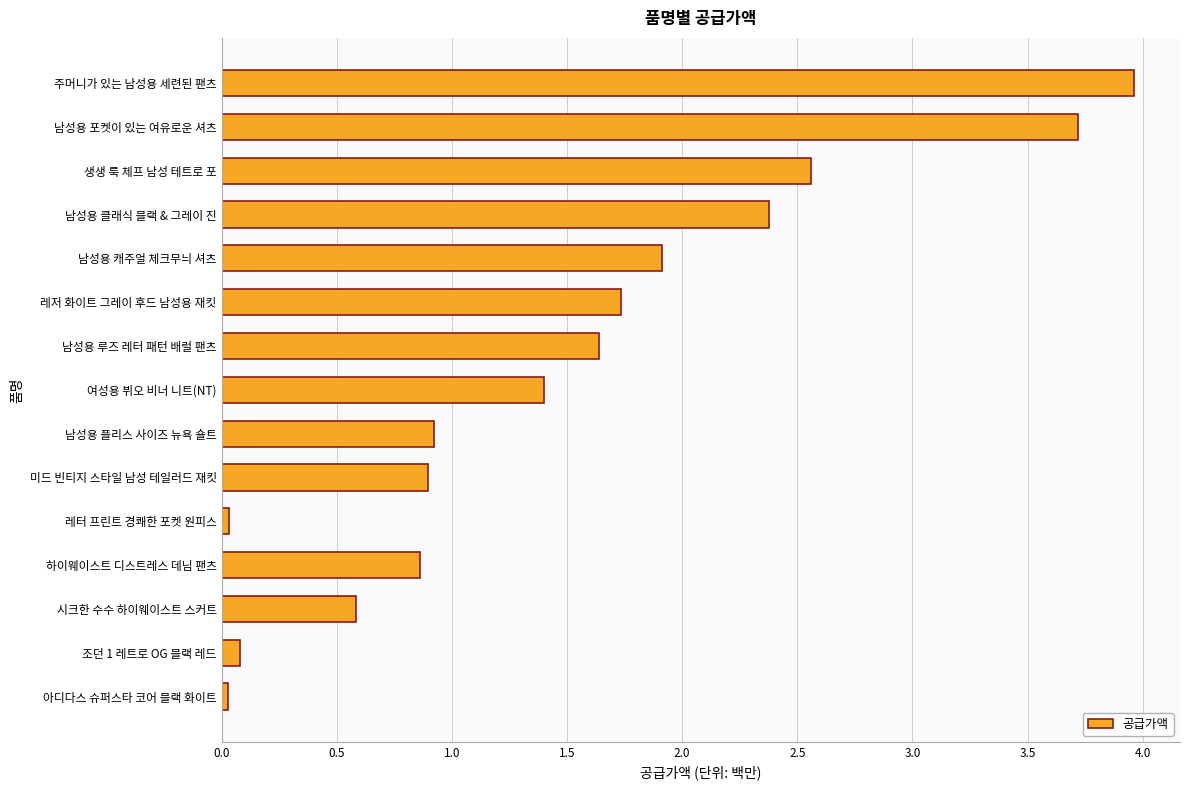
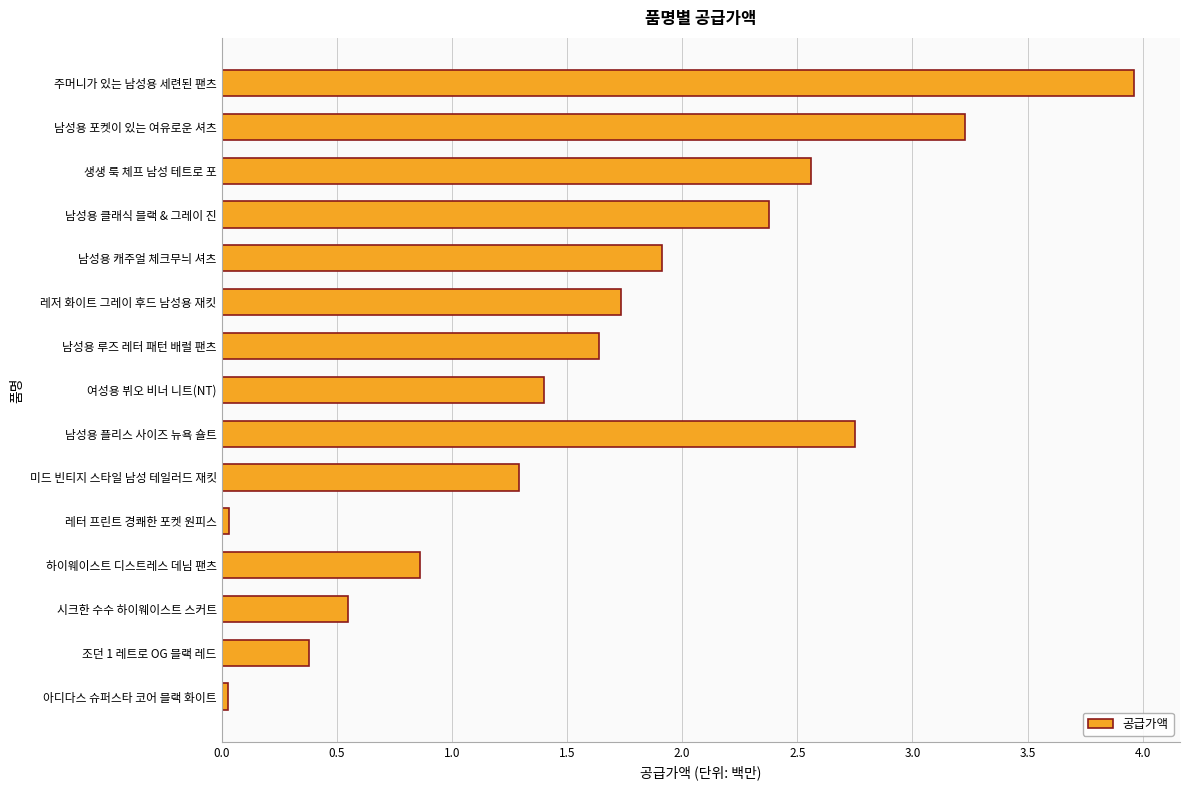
  {
    "주머니가 있는 남성용 세련된 팬츠": 3.96,
-   "남성용 포켓이 있는 여유로운 셔츠": 3.72,
+   "남성용 포켓이 있는 여유로운 셔츠": 3.23,
    "생생 룩 체프 남성 테트로 포": 2.56,
    "남성용 클래식 블랙 & 그레이 진": 2.38,
    "남성용 캐주얼 체크무늬 셔츠": 1.91,
    "레저 화이트 그레이 후드 남성용 재킷": 1.73,
    "남성용 루즈 레터 패턴 배럴 팬츠": 1.64,
    "여성용 뷔오 비너 니트(NT)": 1.40,
-   "남성용 플리스 사이즈 뉴욕 숄트": 0.92,
-   "미드 빈티지 스타일 남성 테일러드 재킷": 0.90,
+   "남성용 플리스 사이즈 뉴욕 숄트": 2.75,
+   "미드 빈티지 스타일 남성 테일러드 재킷": 1.29,
    "레터 프린트 경쾌한 포켓 원피스": 0.03,
    "하이웨이스트 디스트레스 데님 팬츠": 0.86,
-   "시크한 수수 하이웨이스트 스커트": 0.58,
-   "조던 1 레트로 OG 블랙 레드": 0.08,
+   "시크한 수수 하이웨이스트 스커트": 0.55,
+   "조던 1 레트로 OG 블랙 레드": 0.38,
    "아디다스 슈퍼스타 코어 블랙 화이트": 0.03
  }
